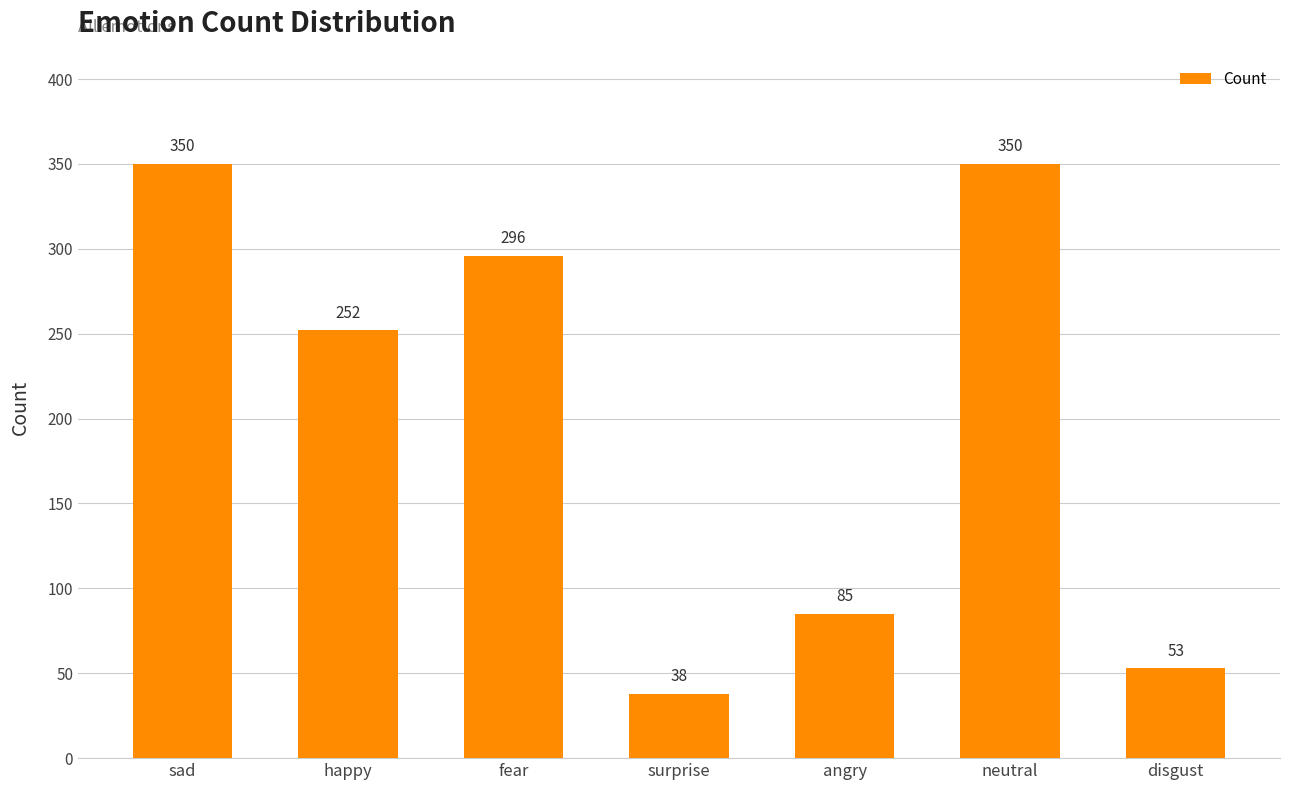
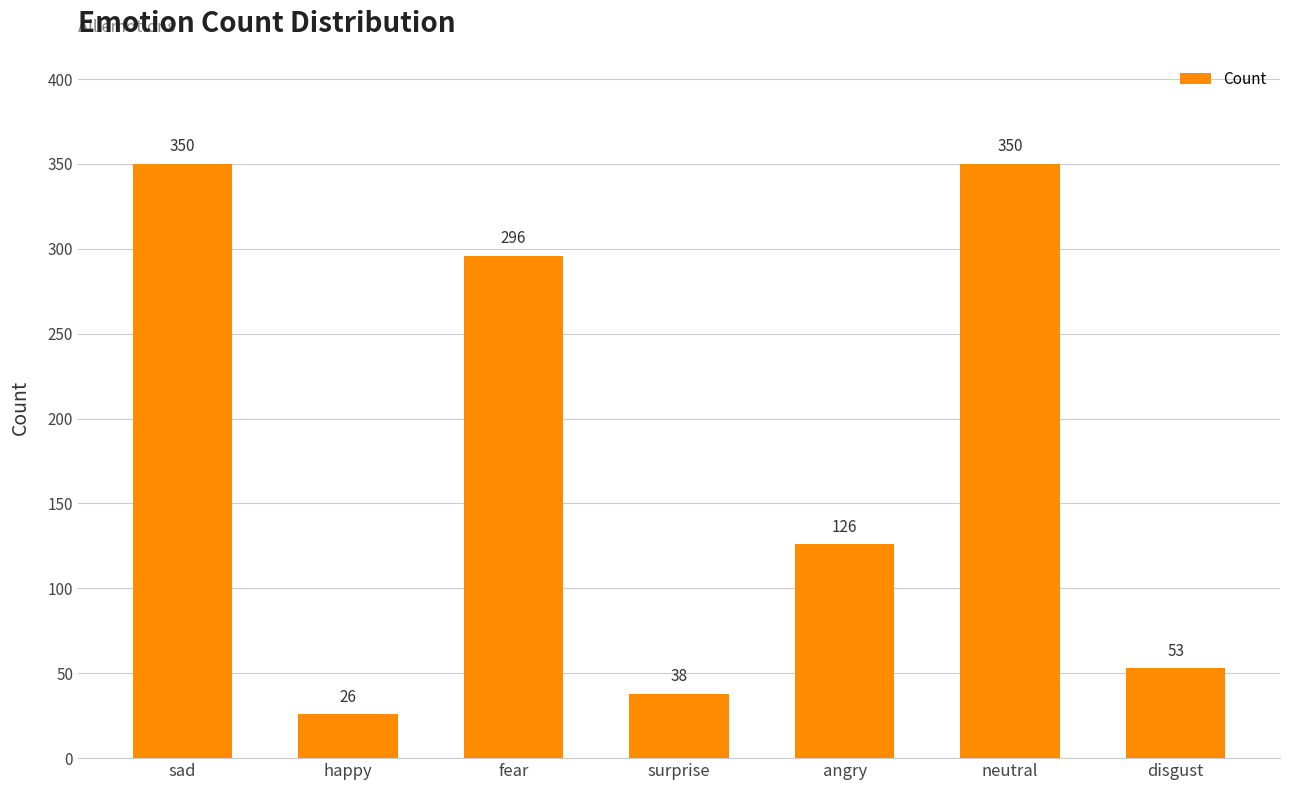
  {
    "sad": 350,
-   "happy": 252,
+   "happy": 26,
    "fear": 296,
    "surprise": 38,
-   "angry": 85,
+   "angry": 126,
    "neutral": 350,
    "disgust": 53
  }
